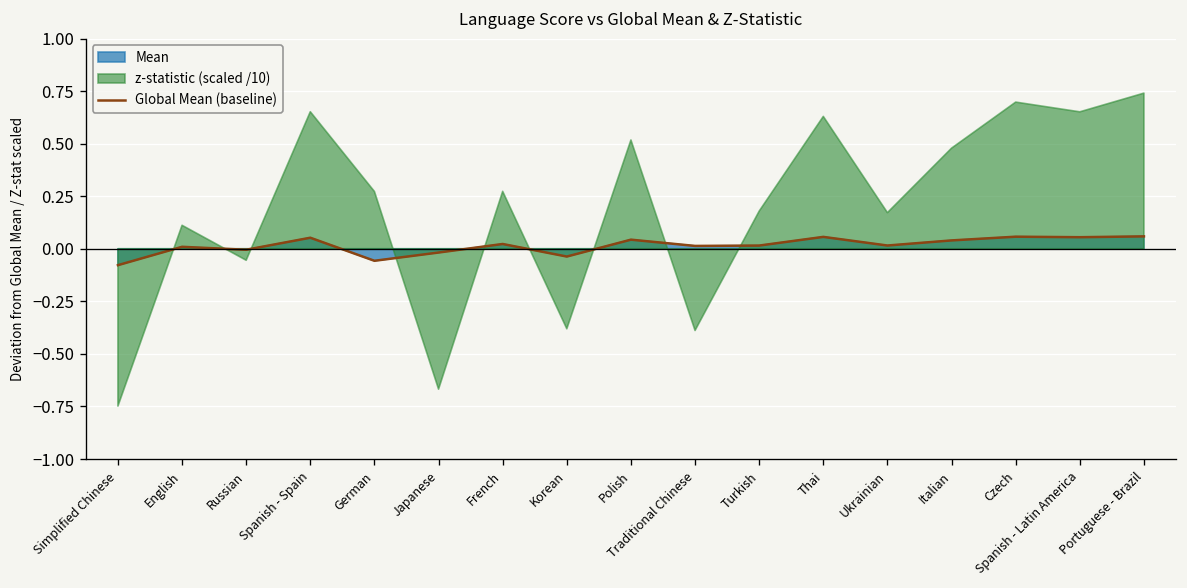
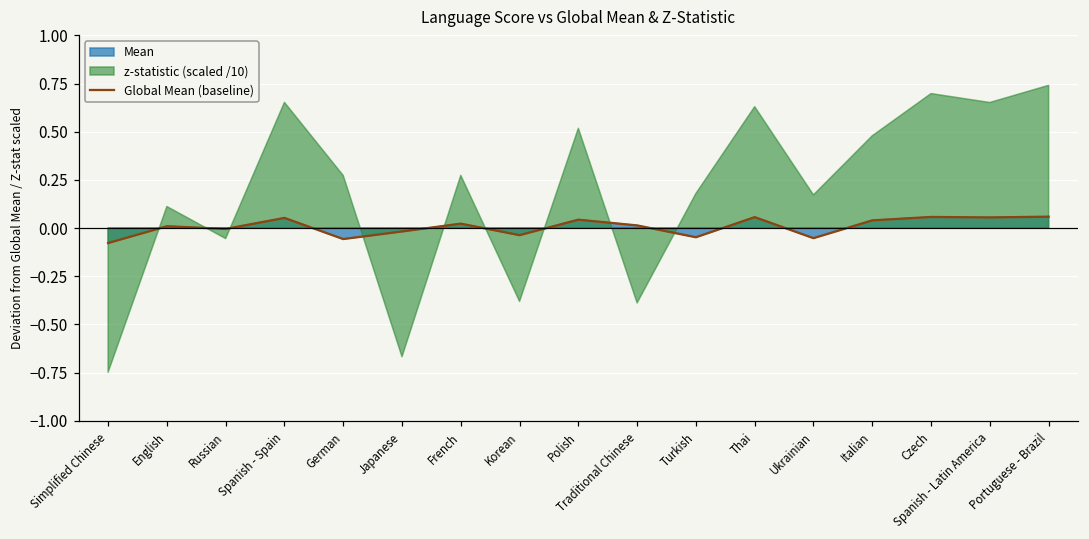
  {
    "Simplified Chinese": -0.08,
    "English": 0.01,
    "Russian": 0.00,
    "Spanish - Spain": 0.05,
    "German": -0.06,
    "Japanese": -0.02,
    "French": 0.02,
    "Korean": -0.04,
    "Polish": 0.04,
    "Traditional Chinese": 0.01,
-   "Turkish": 0.02,
+   "Turkish": -0.05,
    "Thai": 0.06,
-   "Ukrainian": 0.02,
+   "Ukrainian": -0.05,
    "Italian": 0.04,
    "Czech": 0.06,
    "Spanish - Latin America": 0.06,
    "Portuguese - Brazil": 0.06
  }
